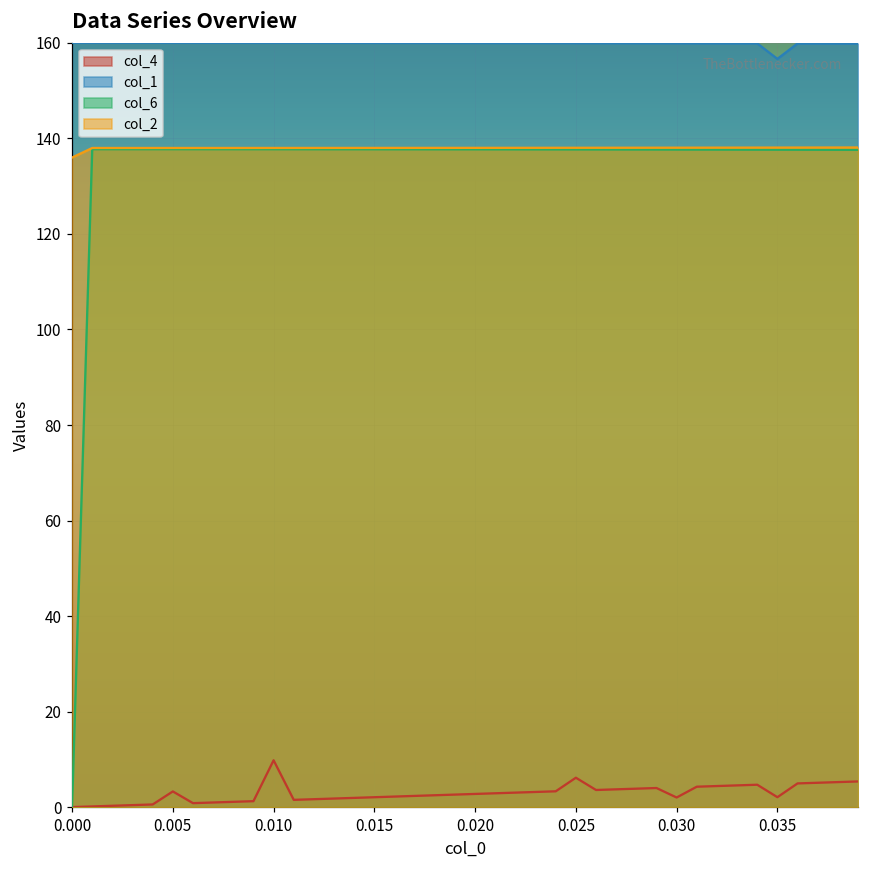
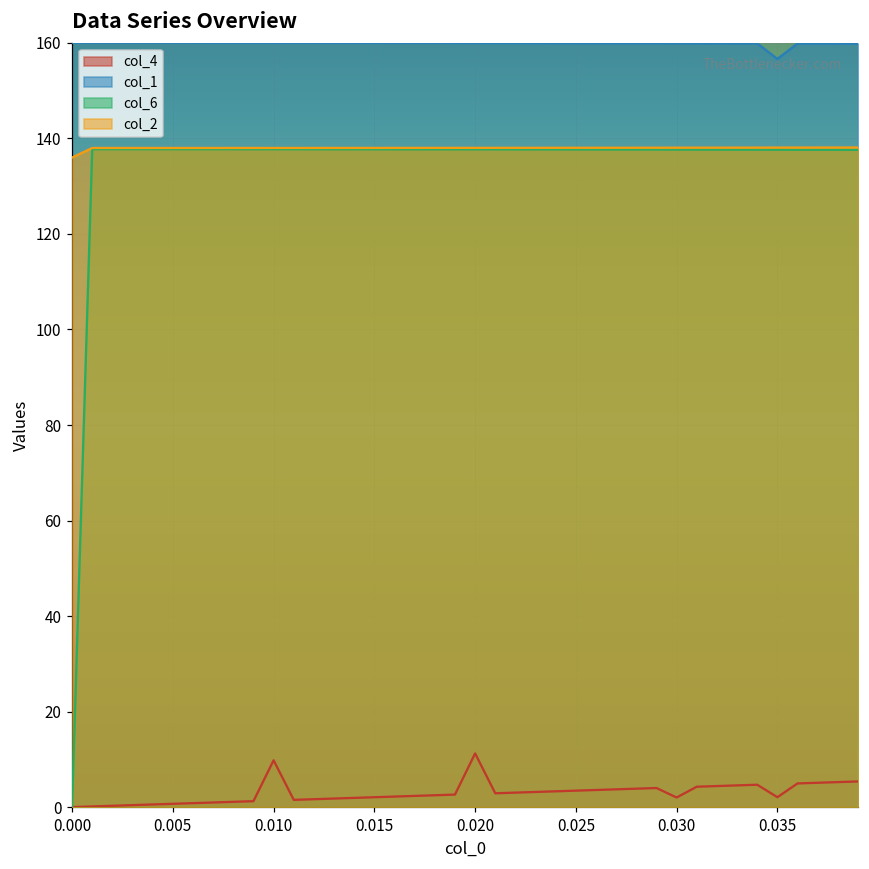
  {
    "col_4": {
-     "0.005": 3,
+     "0.005": 1,
      "0.010": 10,
      "0.015": 2,
-     "0.020": 3,
-     "0.025": 6,
+     "0.020": 11,
+     "0.025": 3,
      "0.030": 2,
      "0.035": 2
    },
    "col_1": {
      "0.000": 160,
      "0.005": 160,
      "0.010": 160,
      "0.015": 160,
      "0.020": 160,
      "0.025": 160,
      "0.030": 160,
      "0.035": 157
    },
    "col_2": {
      "0.000": 136
    }
  }
